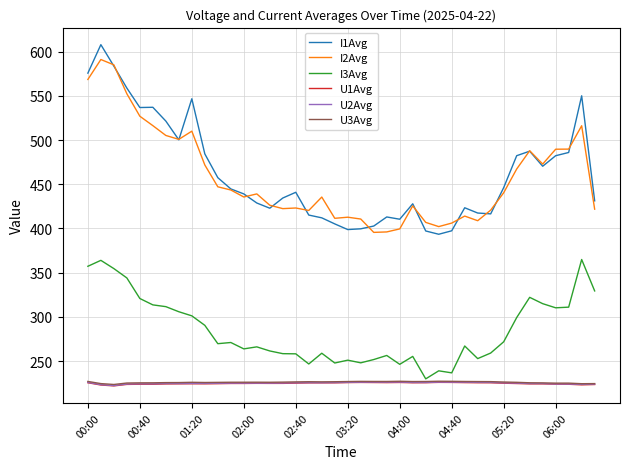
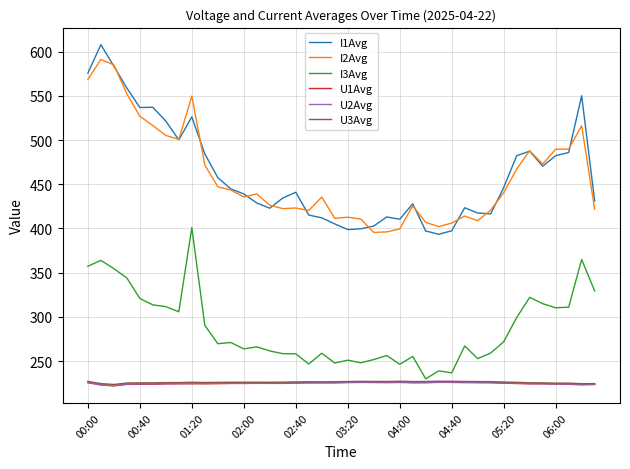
  {
    "I1Avg": {
      "00:00": 580,
      "00:40": 540,
-     "01:20": 550,
+     "01:20": 530,
      "02:00": 440,
      "02:40": 440,
      "03:20": 400,
      "04:00": 410,
      "04:40": 400,
      "05:20": 450,
      "06:00": 480
    },
    "I2Avg": {
      "00:00": 570,
      "00:40": 530,
-     "01:20": 510,
+     "01:20": 550,
      "02:00": 440,
      "02:40": 420,
      "03:20": 410,
      "04:00": 400,
      "04:40": 410,
      "05:20": 440,
      "06:00": 490
    },
    "I3Avg": {
      "00:00": 360,
      "00:40": 320,
-     "01:20": 300,
+     "01:20": 400,
      "02:00": 260,
      "02:40": 260,
      "03:20": 250,
      "04:00": 250,
      "04:40": 240,
      "05:20": 270,
      "06:00": 310
    }
  }
